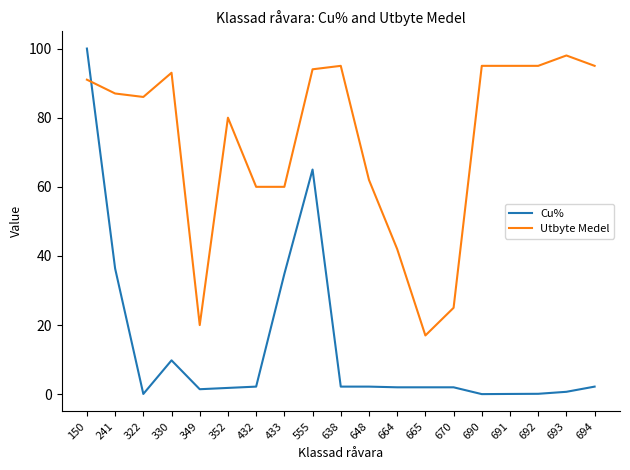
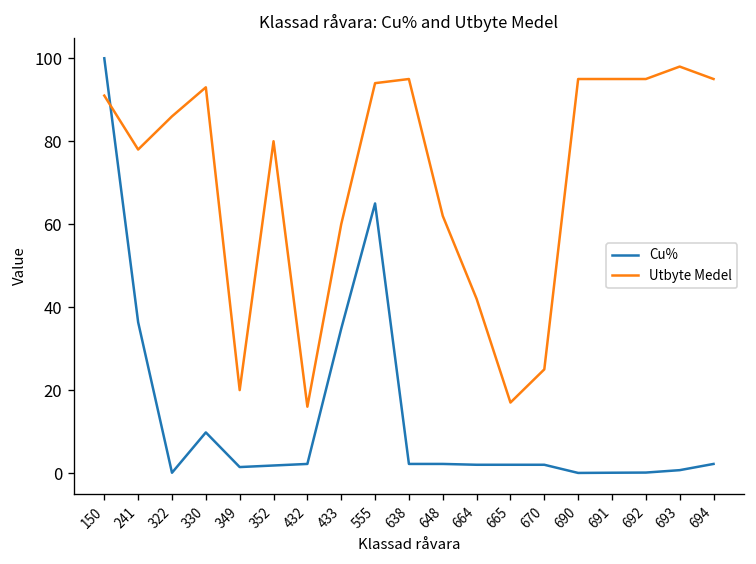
  {
    "Cu%": {
      "150": 100,
      "241": 36,
      "322": 0,
      "330": 10,
      "349": 1,
      "352": 2,
      "432": 2,
      "433": 35,
      "555": 65,
      "638": 2,
      "648": 2,
      "664": 2,
      "665": 2,
      "670": 2,
      "690": 0,
      "691": 0,
      "692": 0,
      "693": 1,
      "694": 2
    },
    "Utbyte Medel": {
      "150": 91,
-     "241": 87,
+     "241": 78,
      "322": 86,
      "330": 93,
      "349": 20,
      "352": 80,
-     "432": 60,
+     "432": 16,
      "433": 60,
      "555": 94,
      "638": 95,
      "648": 62,
      "664": 42,
      "665": 17,
      "670": 25,
      "690": 95,
      "691": 95,
      "692": 95,
      "693": 98,
      "694": 95
    }
  }
